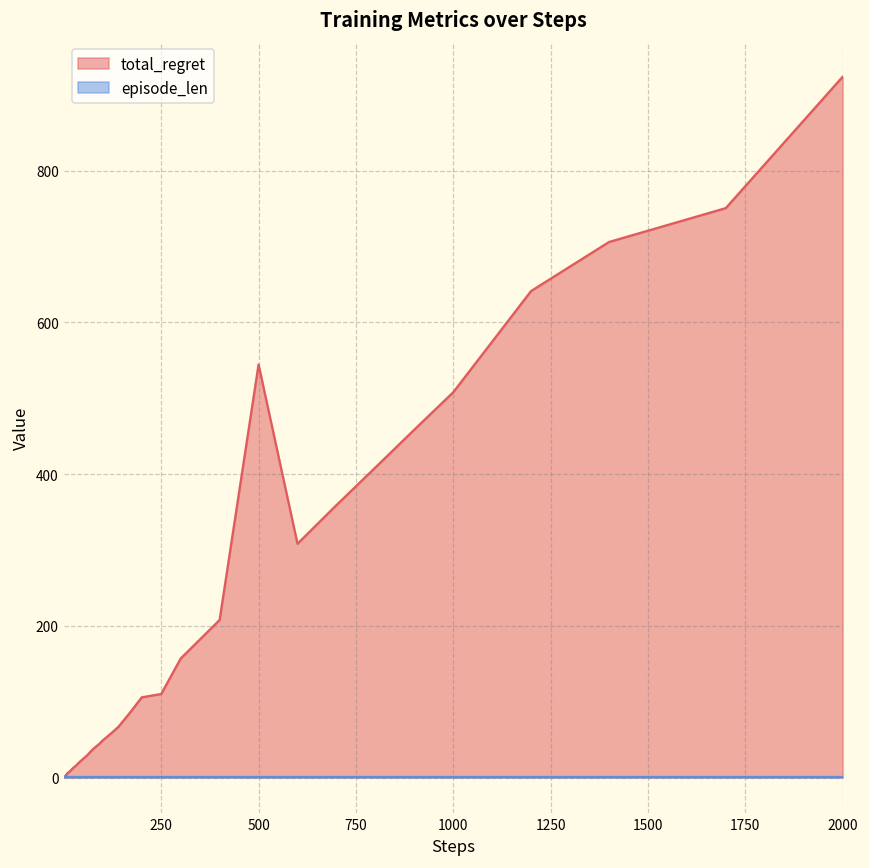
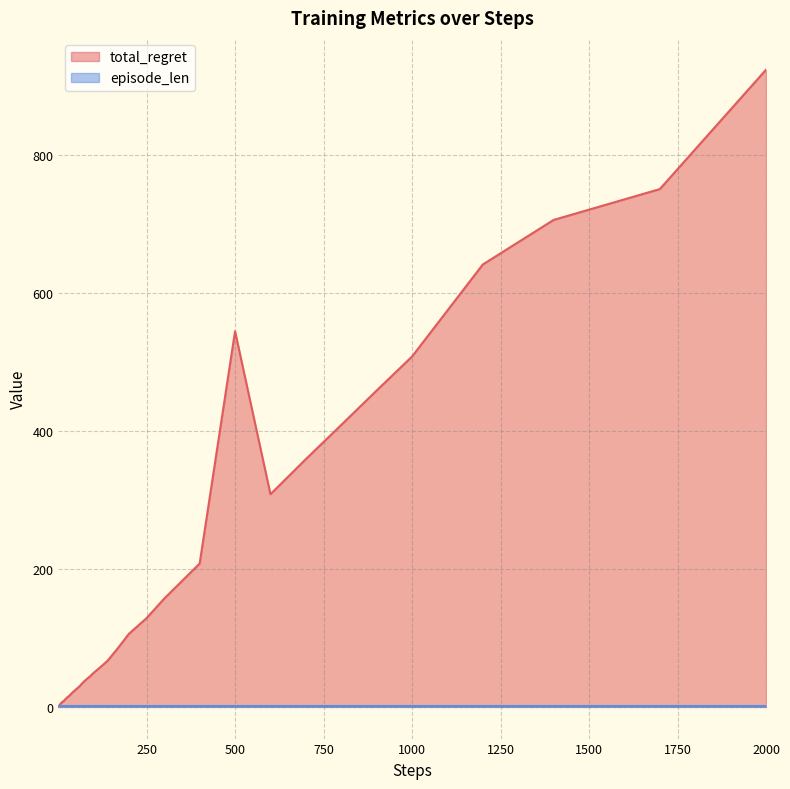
  {
    "total_regret": {
-     "250": 110,
+     "250": 130,
      "500": 540,
      "1000": 510,
      "2000": 920
    },
    "episode_len": {
      "250": 0,
      "500": 0,
      "1000": 0,
      "2000": 0
    }
  }
